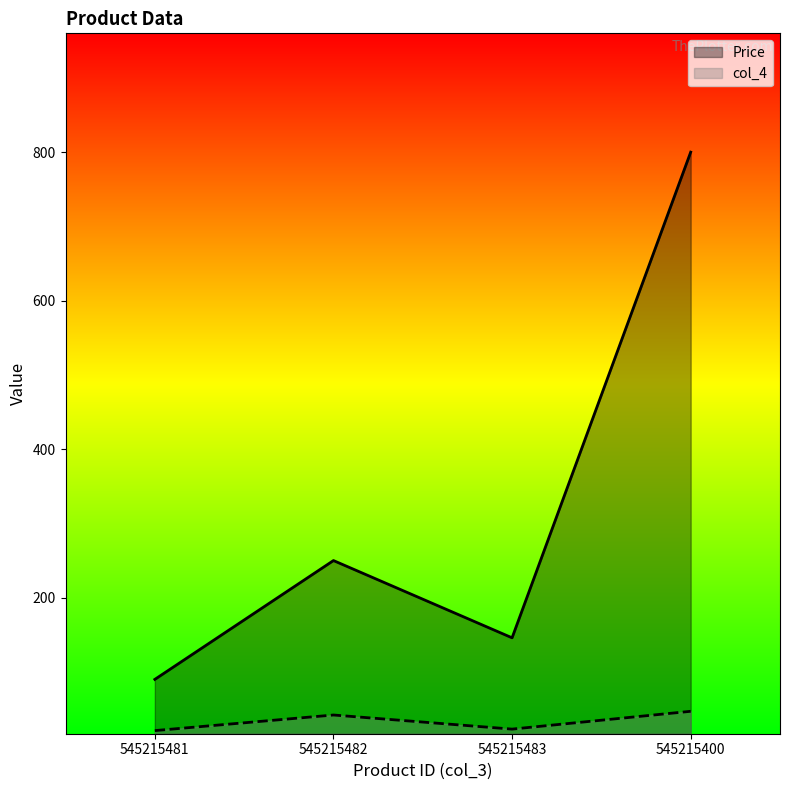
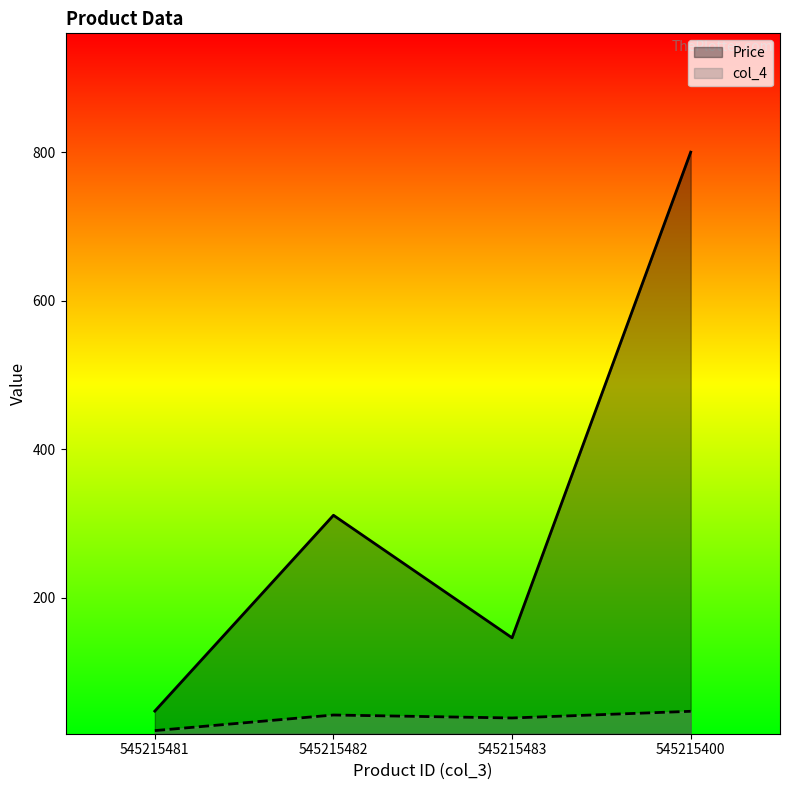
  {
    "Price": {
-     "545215481": 90,
-     "545215482": 250,
+     "545215481": 50,
+     "545215482": 310,
      "545215483": 150,
      "545215400": 800
    },
    "col_4": {
      "545215481": 20,
      "545215482": 40,
-     "545215483": 20,
+     "545215483": 40,
      "545215400": 50
    }
  }
